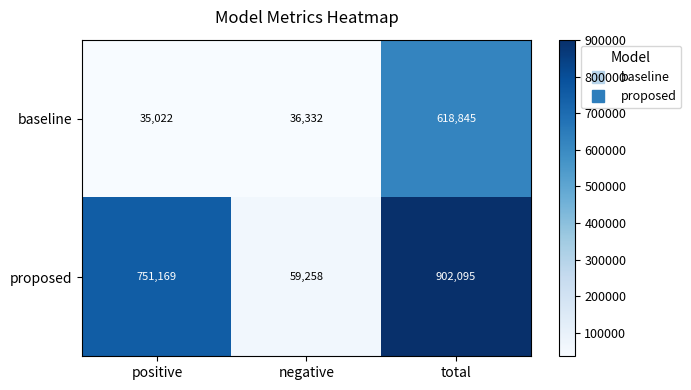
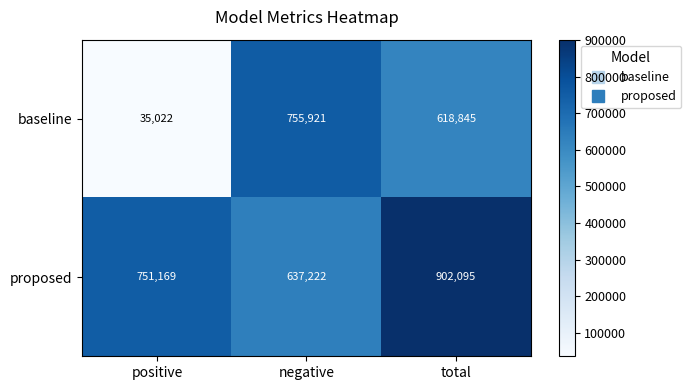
  {
    "baseline": {
      "positive": "35,022",
-     "negative": "36,332",
+     "negative": "755,921",
      "total": "618,845"
    },
    "proposed": {
      "positive": "751,169",
-     "negative": "59,258",
+     "negative": "637,222",
      "total": "902,095"
    }
  }
